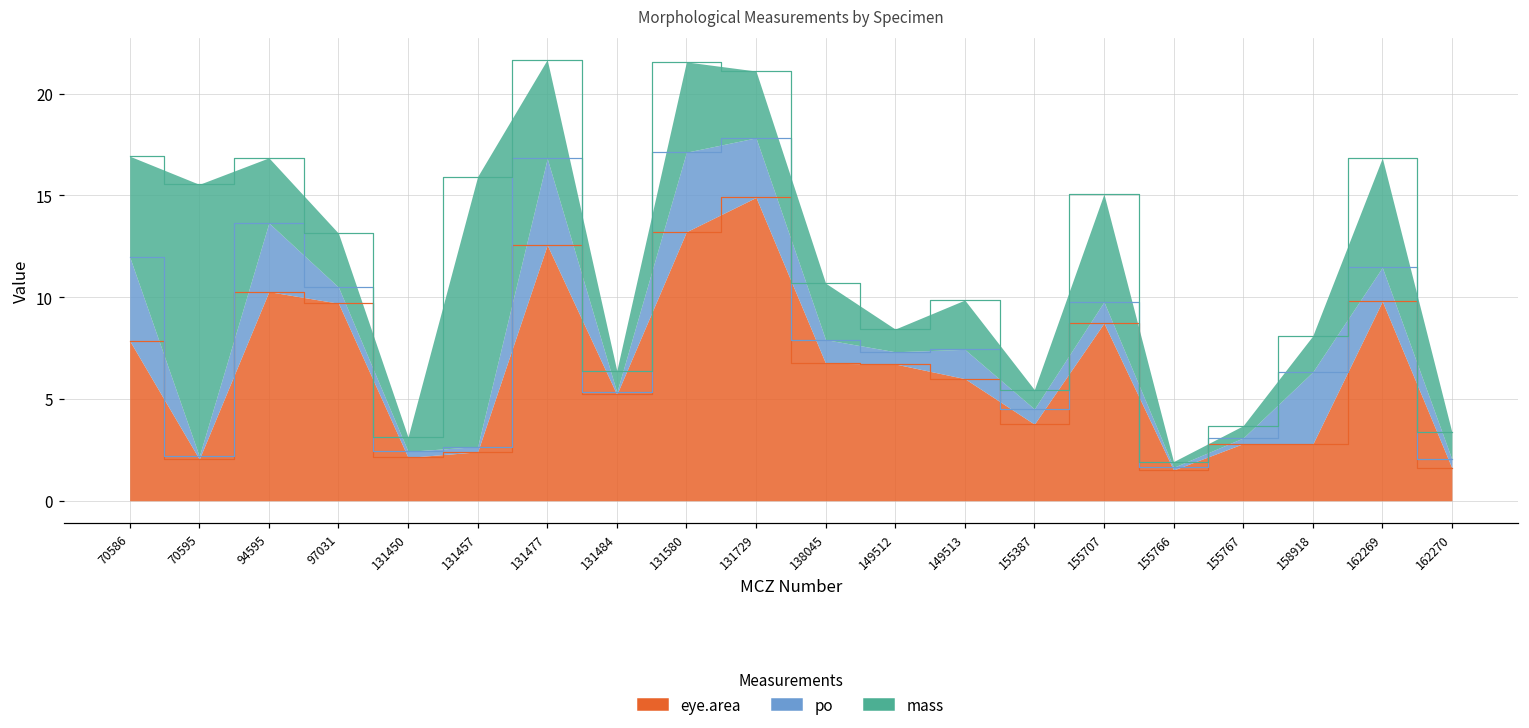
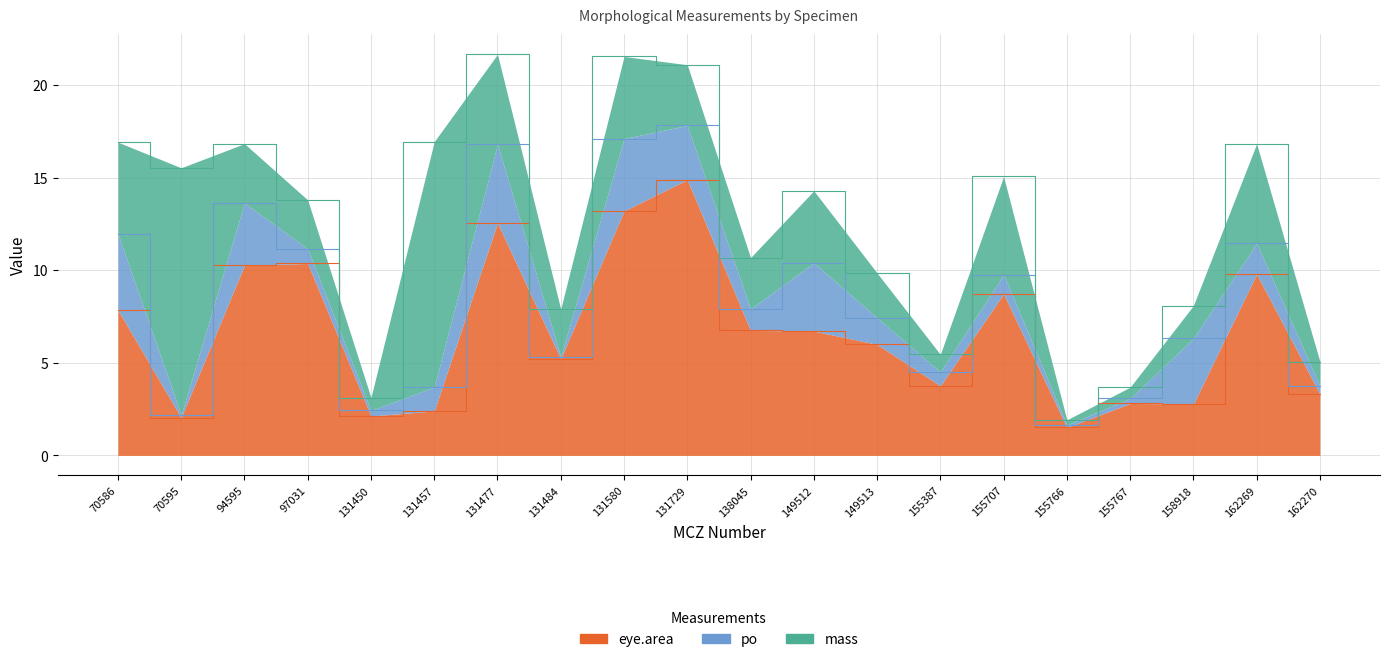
  {
    "eye.area": {
      "70586": 7.9,
      "70595": 2.0,
      "94595": 10.3,
-     "97031": 9.7,
+     "97031": 10.4,
      "131450": 2.1,
      "131457": 2.4,
      "131477": 12.6,
      "131580": 13.2,
      "131729": 14.9,
      "138045": 6.8,
      "149512": 6.7,
      "149513": 6.0,
      "155387": 3.8,
      "155707": 8.7,
      "155767": 2.8,
      "158918": 2.8,
      "162269": 9.8,
-     "162270": 1.6
+     "162270": 3.3
    },
    "po": {
      "70586": 4.1,
      "70595": 0.1,
      "94595": 3.4,
      "97031": 0.8,
      "131450": 0.3,
-     "131457": 0.3,
+     "131457": 1.3,
      "131477": 4.3,
      "131580": 3.9,
      "131729": 2.9,
      "138045": 1.2,
-     "149512": 0.6,
+     "149512": 3.7,
      "149513": 1.4,
      "155387": 0.7,
      "155707": 1.0,
      "155767": 0.3,
      "158918": 3.5,
      "162269": 1.7,
      "162270": 0.4
    },
    "mass": {
      "70586": 4.9,
      "70595": 13.4,
      "94595": 3.2,
      "97031": 2.6,
      "131450": 0.7,
      "131457": 13.3,
      "131477": 4.9,
-     "131484": 1.1,
+     "131484": 2.6,
      "131580": 4.4,
      "131729": 3.3,
      "138045": 2.8,
-     "149512": 1.1,
+     "149512": 3.9,
      "149513": 2.4,
      "155387": 0.9,
      "155707": 5.3,
      "155766": 0.3,
      "155767": 0.6,
      "158918": 1.8,
      "162269": 5.4,
      "162270": 1.3
    }
  }
